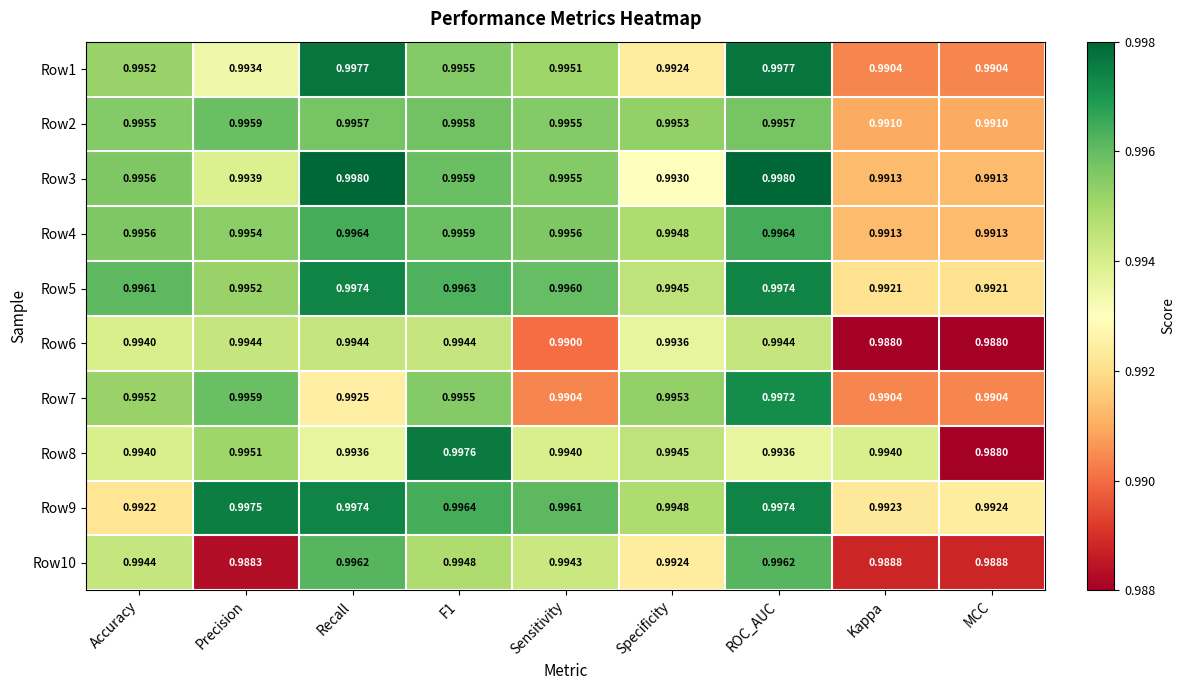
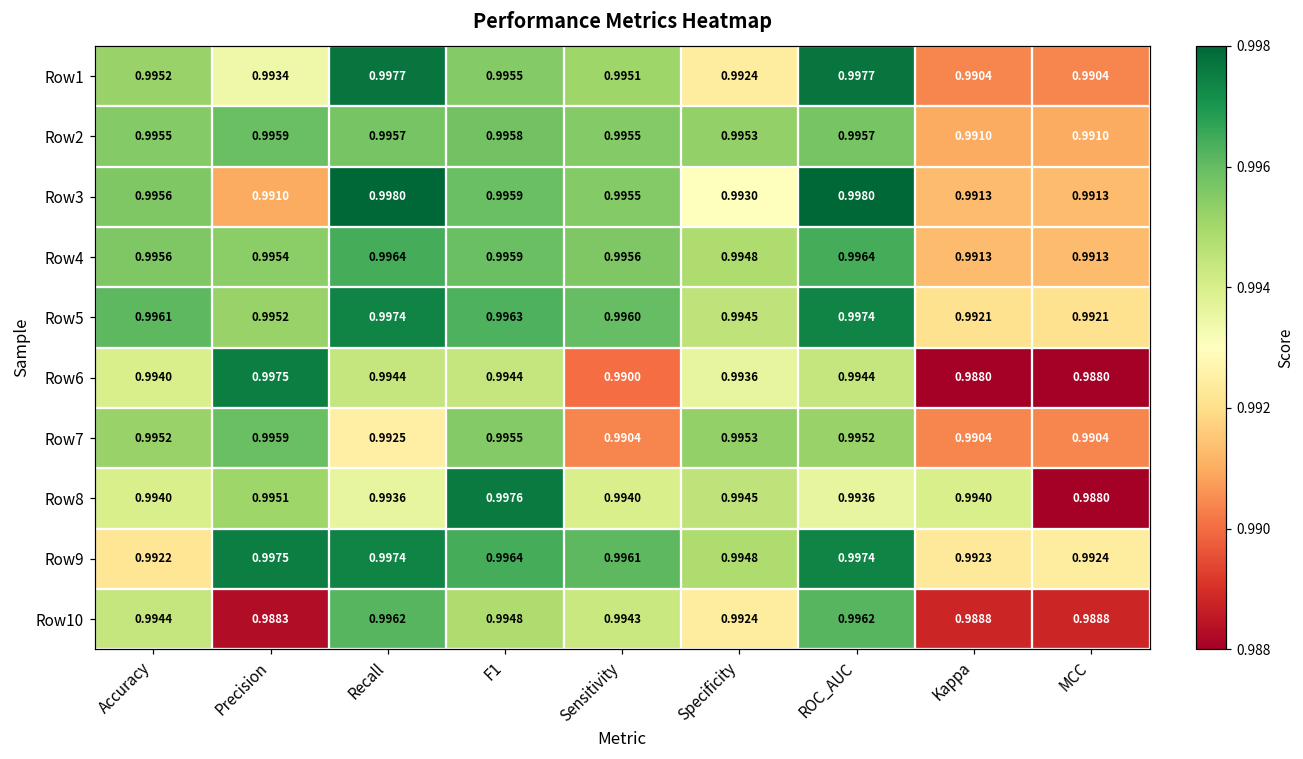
  {
    "Row1": {
      "Accuracy": 0.9952,
      "Precision": 0.9934,
      "Recall": 0.9977,
      "F1": 0.9955,
      "Sensitivity": 0.9951,
      "Specificity": 0.9924,
      "ROC_AUC": 0.9977,
      "Kappa": 0.9904,
      "MCC": 0.9904
    },
    "Row2": {
      "Accuracy": 0.9955,
      "Precision": 0.9959,
      "Recall": 0.9957,
      "F1": 0.9958,
      "Sensitivity": 0.9955,
      "Specificity": 0.9953,
      "ROC_AUC": 0.9957,
      "Kappa": 0.9910,
      "MCC": 0.9910
    },
    "Row3": {
      "Accuracy": 0.9956,
-     "Precision": 0.9939,
+     "Precision": 0.9910,
      "Recall": 0.9980,
      "F1": 0.9959,
      "Sensitivity": 0.9955,
      "Specificity": 0.9930,
      "ROC_AUC": 0.9980,
      "Kappa": 0.9913,
      "MCC": 0.9913
    },
    "Row4": {
      "Accuracy": 0.9956,
      "Precision": 0.9954,
      "Recall": 0.9964,
      "F1": 0.9959,
      "Sensitivity": 0.9956,
      "Specificity": 0.9948,
      "ROC_AUC": 0.9964,
      "Kappa": 0.9913,
      "MCC": 0.9913
    },
    "Row5": {
      "Accuracy": 0.9961,
      "Precision": 0.9952,
      "Recall": 0.9974,
      "F1": 0.9963,
      "Sensitivity": 0.9960,
      "Specificity": 0.9945,
      "ROC_AUC": 0.9974,
      "Kappa": 0.9921,
      "MCC": 0.9921
    },
    "Row6": {
      "Accuracy": 0.9940,
-     "Precision": 0.9944,
+     "Precision": 0.9975,
      "Recall": 0.9944,
      "F1": 0.9944,
      "Sensitivity": 0.9900,
      "Specificity": 0.9936,
      "ROC_AUC": 0.9944,
      "Kappa": 0.9880,
      "MCC": 0.9880
    },
    "Row7": {
      "Accuracy": 0.9952,
      "Precision": 0.9959,
      "Recall": 0.9925,
      "F1": 0.9955,
      "Sensitivity": 0.9904,
      "Specificity": 0.9953,
-     "ROC_AUC": 0.9972,
+     "ROC_AUC": 0.9952,
      "Kappa": 0.9904,
      "MCC": 0.9904
    },
    "Row8": {
      "Accuracy": 0.9940,
      "Precision": 0.9951,
      "Recall": 0.9936,
      "F1": 0.9976,
      "Sensitivity": 0.9940,
      "Specificity": 0.9945,
      "ROC_AUC": 0.9936,
      "Kappa": 0.9940,
      "MCC": 0.9880
    },
    "Row9": {
      "Accuracy": 0.9922,
      "Precision": 0.9975,
      "Recall": 0.9974,
      "F1": 0.9964,
      "Sensitivity": 0.9961,
      "Specificity": 0.9948,
      "ROC_AUC": 0.9974,
      "Kappa": 0.9923,
      "MCC": 0.9924
    },
    "Row10": {
      "Accuracy": 0.9944,
      "Precision": 0.9883,
      "Recall": 0.9962,
      "F1": 0.9948,
      "Sensitivity": 0.9943,
      "Specificity": 0.9924,
      "ROC_AUC": 0.9962,
      "Kappa": 0.9888,
      "MCC": 0.9888
    }
  }
